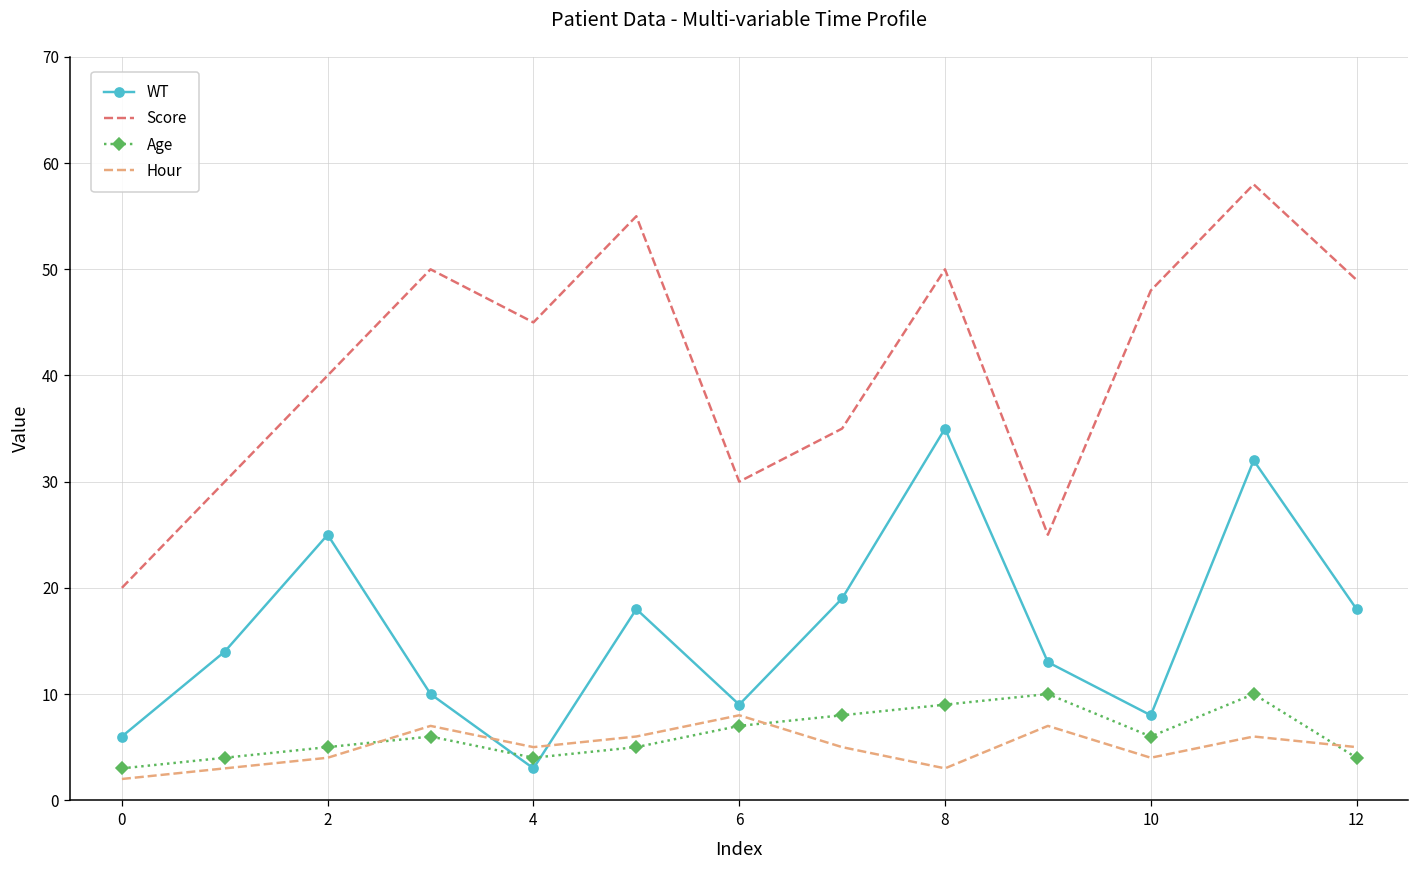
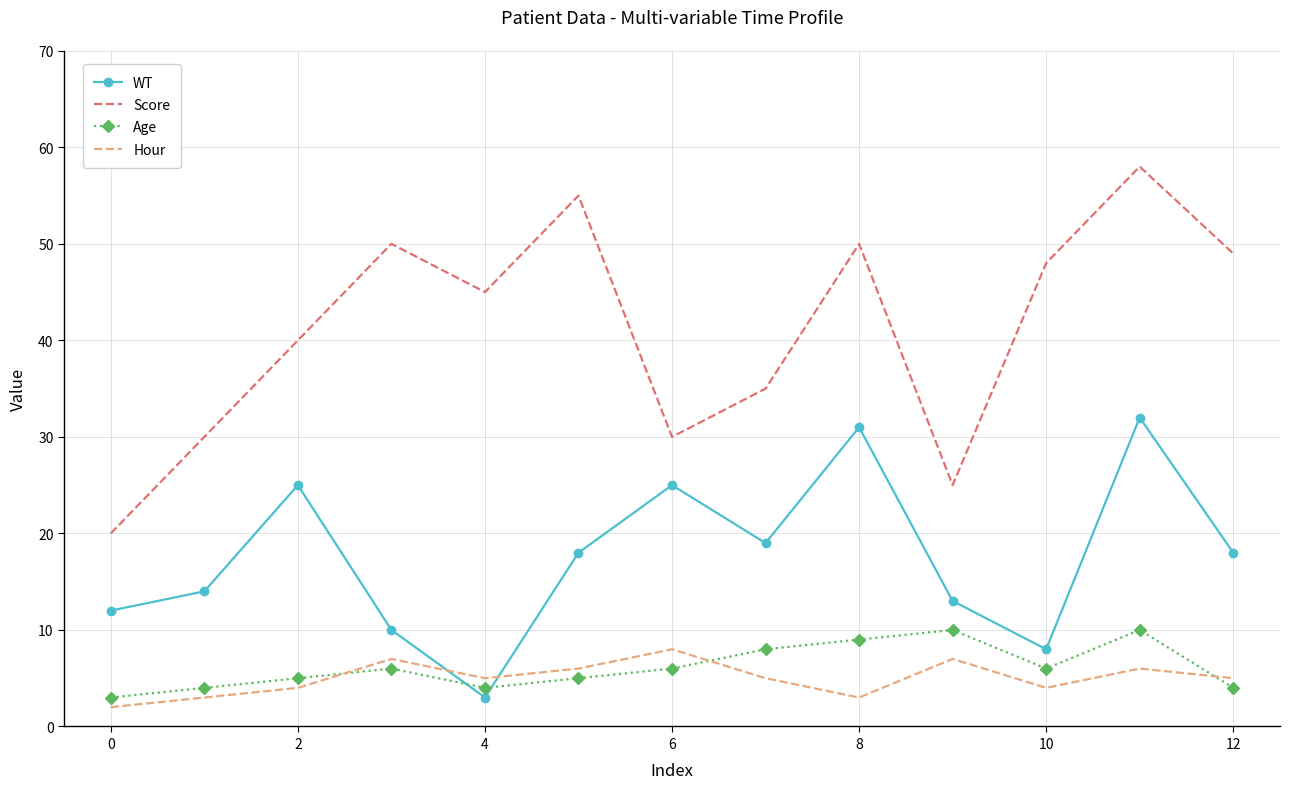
  {
    "WT": {
-     "0": 6,
+     "0": 12,
      "2": 25,
      "4": 3,
-     "6": 9,
-     "8": 35,
+     "6": 25,
+     "8": 31,
      "10": 8,
      "12": 18
    },
    "Age": {
      "0": 3,
      "2": 5,
      "4": 4,
-     "6": 7,
+     "6": 6,
      "8": 9,
      "10": 6,
      "12": 4
    }
  }
